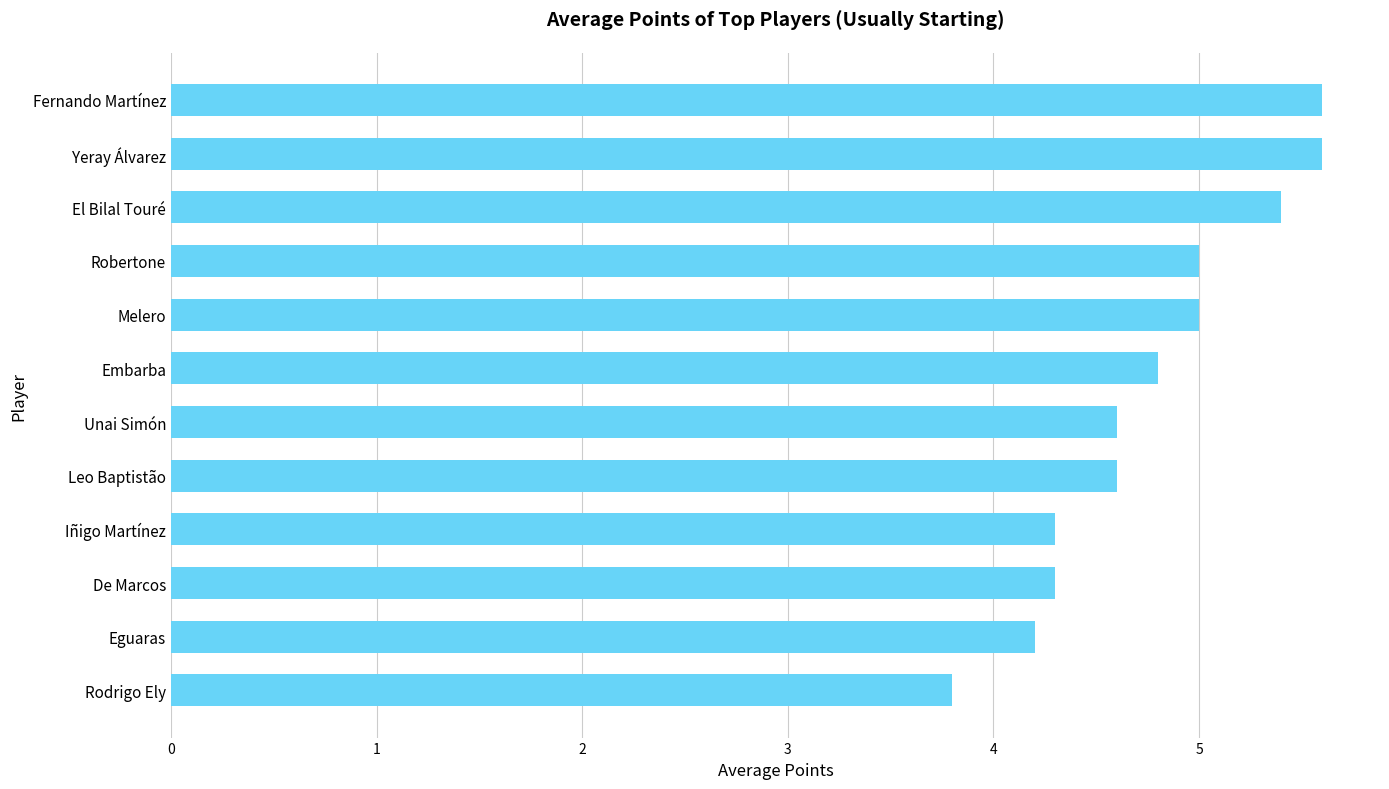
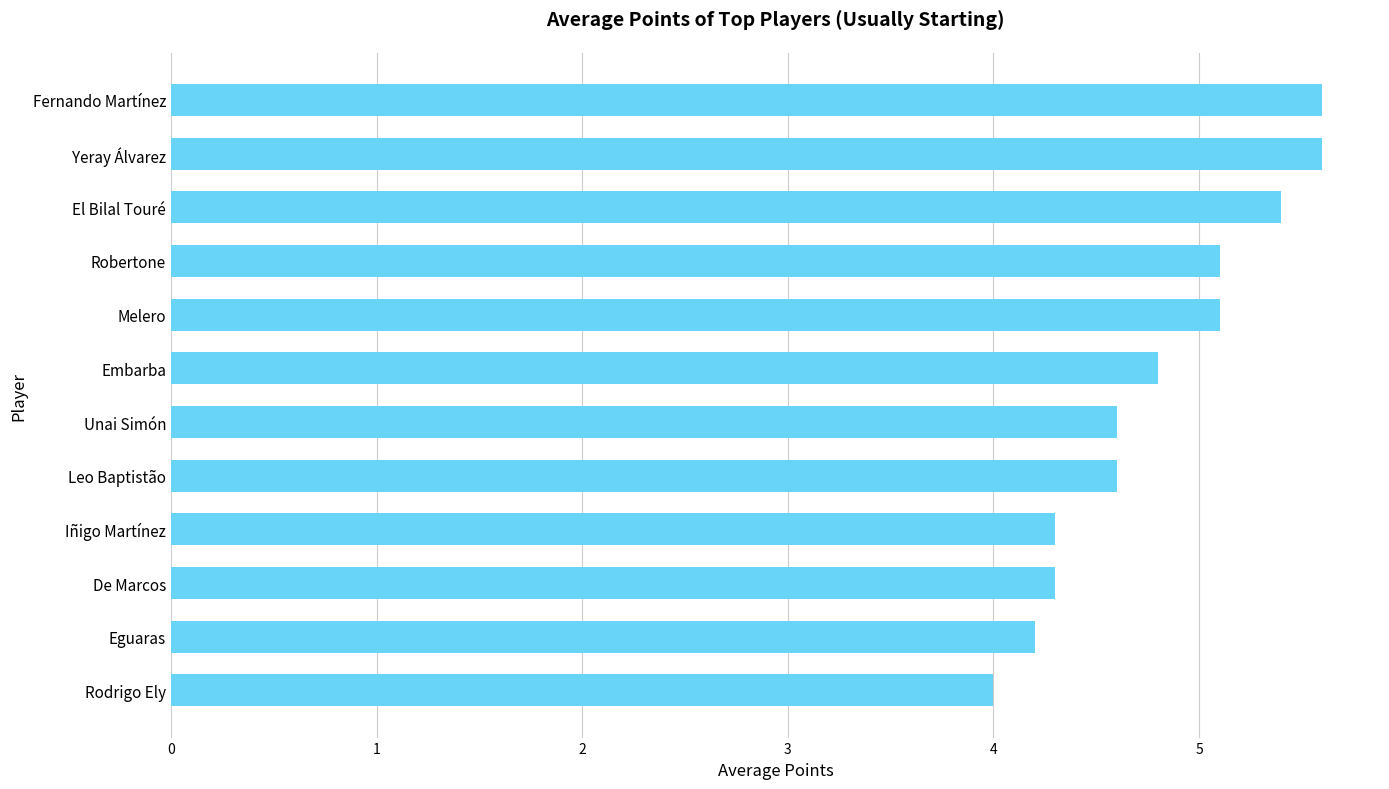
  {
    "Fernando Martínez": 5.6,
    "Yeray Álvarez": 5.6,
    "El Bilal Touré": 5.4,
-   "Robertone": 5.0,
-   "Melero": 5.0,
+   "Robertone": 5.1,
+   "Melero": 5.1,
    "Embarba": 4.8,
    "Unai Simón": 4.6,
    "Leo Baptistão": 4.6,
    "Iñigo Martínez": 4.3,
    "De Marcos": 4.3,
    "Eguaras": 4.2,
-   "Rodrigo Ely": 3.8
+   "Rodrigo Ely": 4.0
  }
